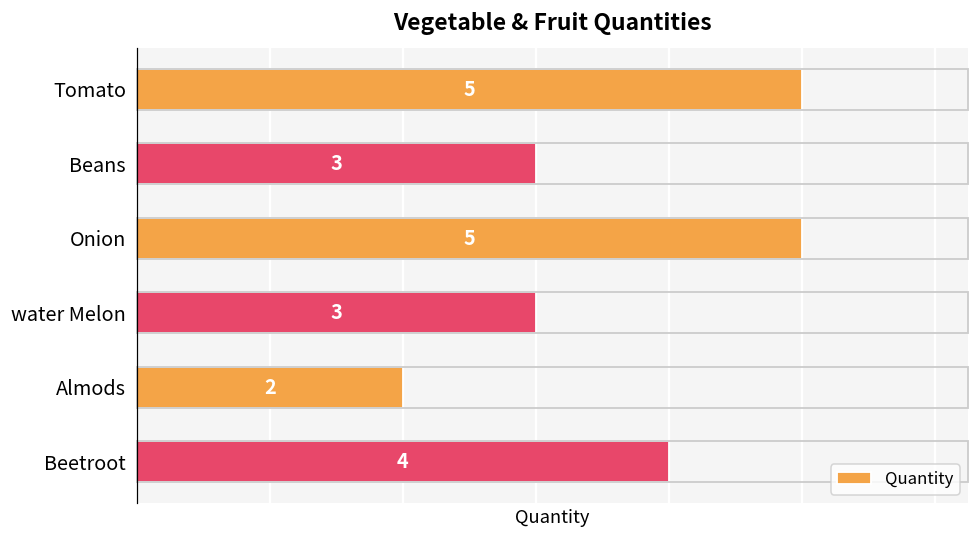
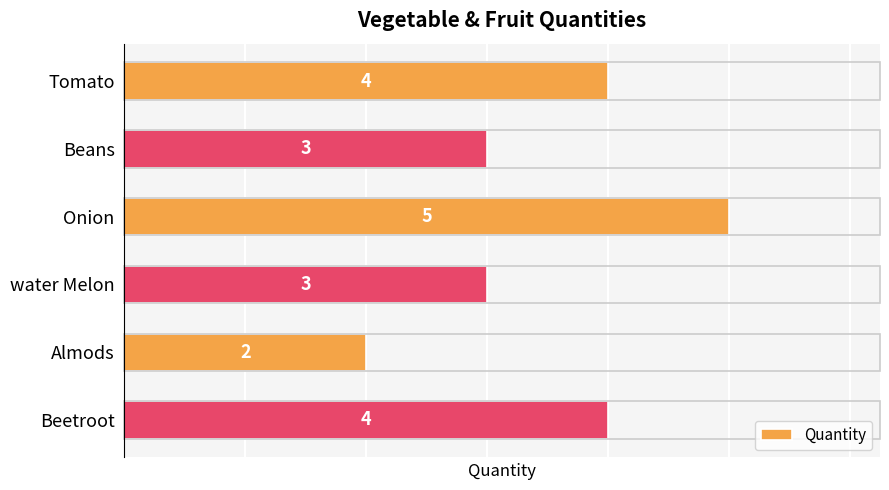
  {
-   "Tomato": 5,
+   "Tomato": 4,
    "Beans": 3,
    "Onion": 5,
    "water Melon": 3,
    "Almods": 2,
    "Beetroot": 4
  }
